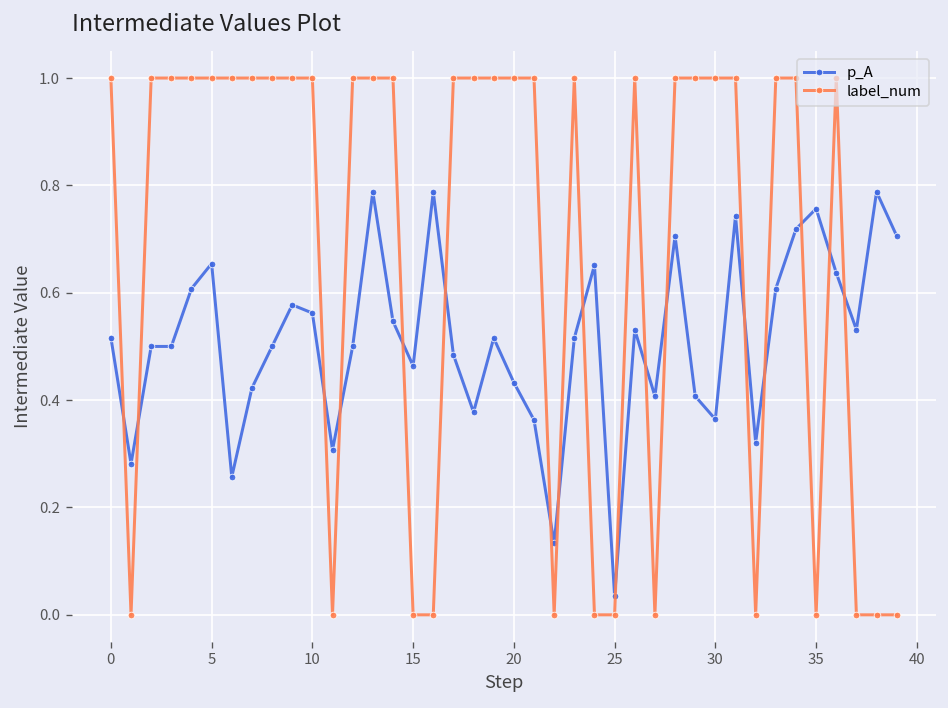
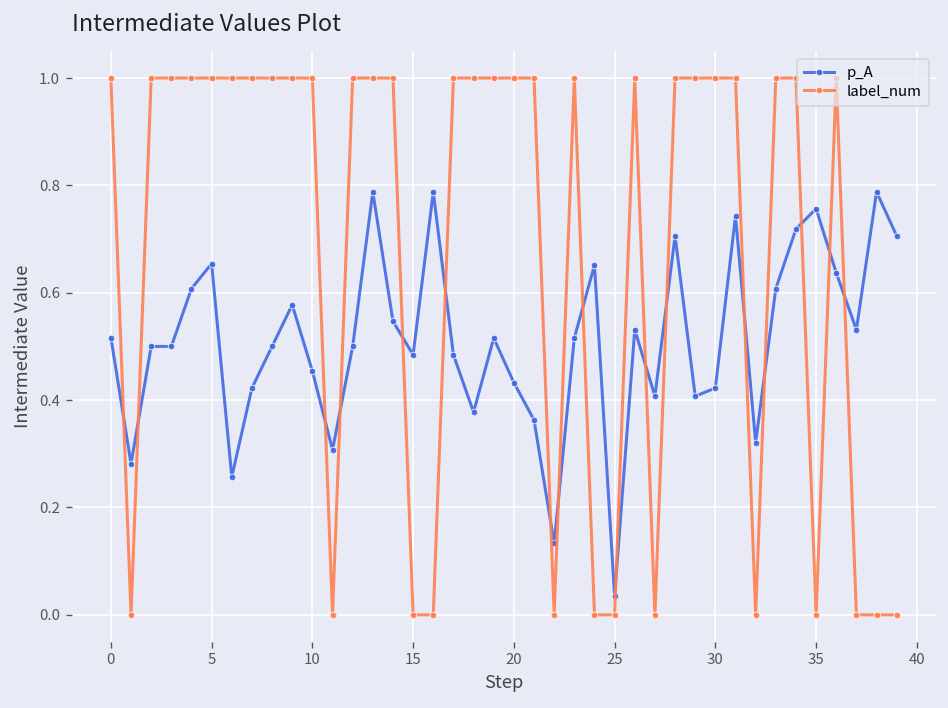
  {
    "p_A": {
      "0": 0.52,
      "5": 0.65,
-     "10": 0.56,
-     "15": 0.46,
+     "10": 0.45,
+     "15": 0.48,
      "20": 0.43,
      "25": 0.03,
-     "30": 0.36,
+     "30": 0.42,
      "35": 0.76
    },
    "label_num": {
      "0": 1.00,
      "5": 1.00,
      "10": 1.00,
      "15": 0.00,
      "20": 1.00,
      "25": 0.00,
      "30": 1.00,
      "35": 0.00
    }
  }
